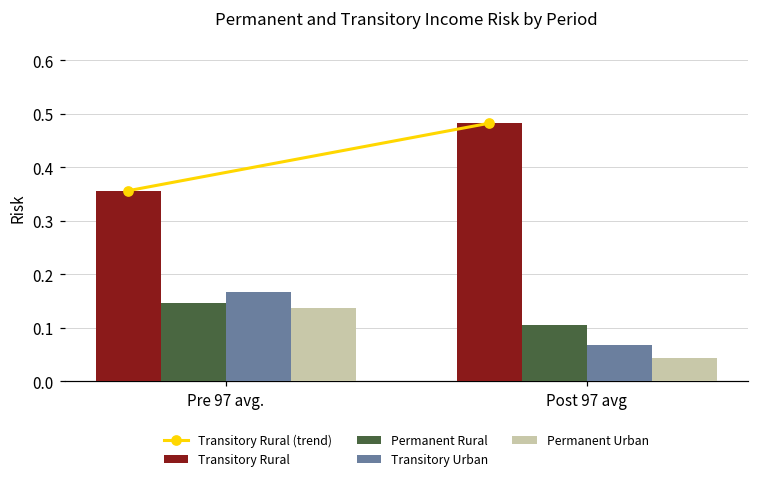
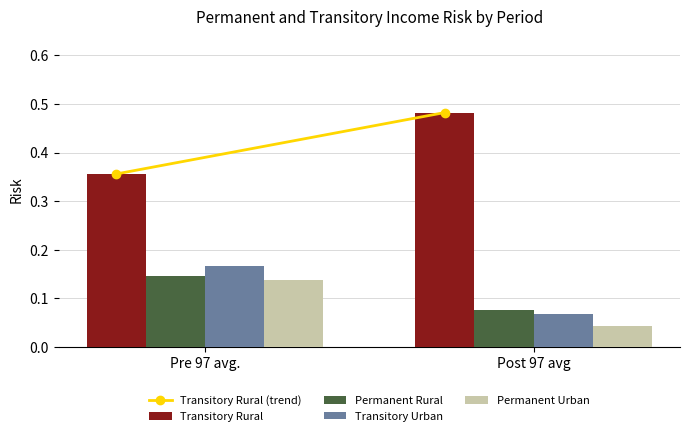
  {
    "Transitory Rural": {
      "Pre 97 avg.": 0.36,
      "Post 97 avg": 0.48
    },
    "Permanent Rural": {
      "Pre 97 avg.": 0.15,
-     "Post 97 avg": 0.11
+     "Post 97 avg": 0.08
    },
    "Transitory Urban": {
      "Pre 97 avg.": 0.17,
      "Post 97 avg": 0.07
    },
    "Permanent Urban": {
      "Pre 97 avg.": 0.14,
      "Post 97 avg": 0.04
    }
  }
